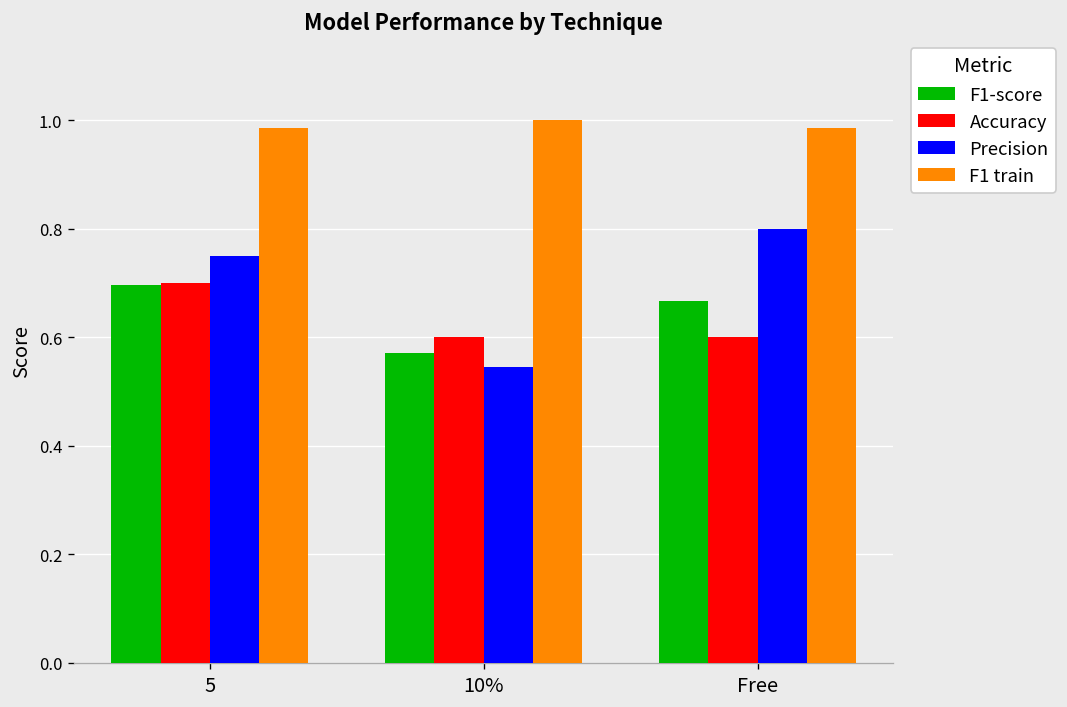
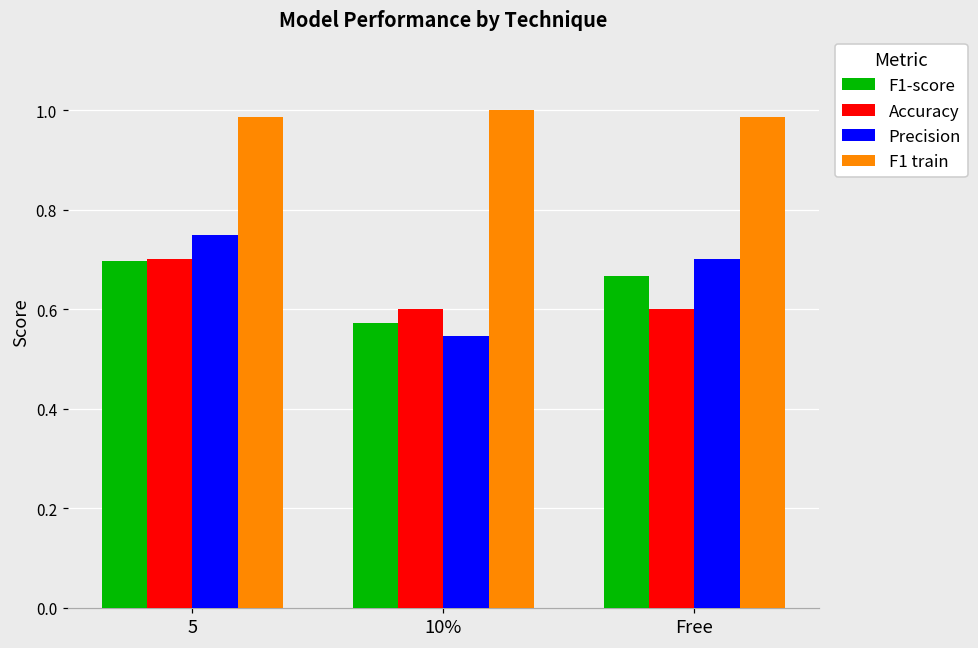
  {
    "F1-score": {
      "5": 0.7,
      "10%": 0.57,
      "Free": 0.67
    },
    "Accuracy": {
      "5": 0.7,
      "10%": 0.6,
      "Free": 0.6
    },
    "Precision": {
      "5": 0.75,
      "10%": 0.55,
-     "Free": 0.8
+     "Free": 0.7
    },
    "F1 train": {
      "5": 0.99,
      "10%": 1.0,
      "Free": 0.99
    }
  }
